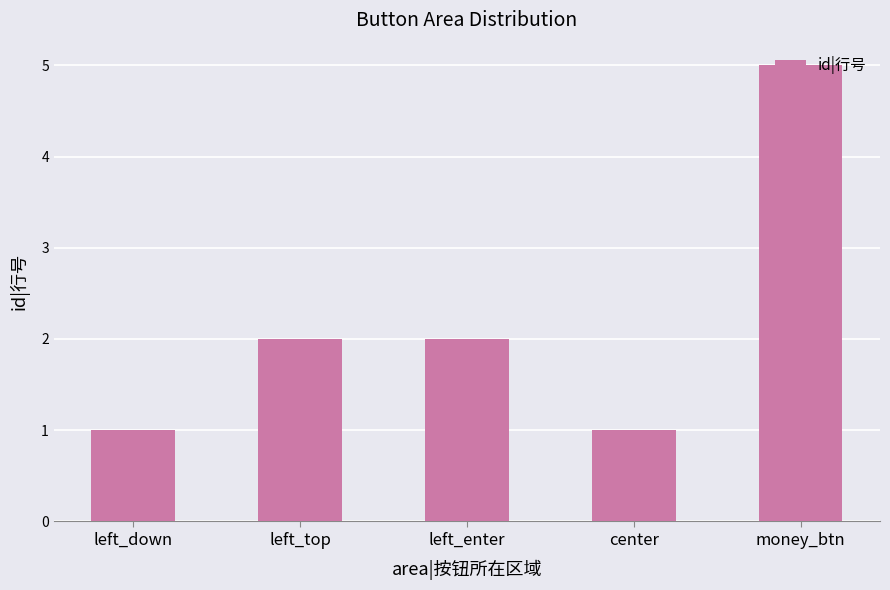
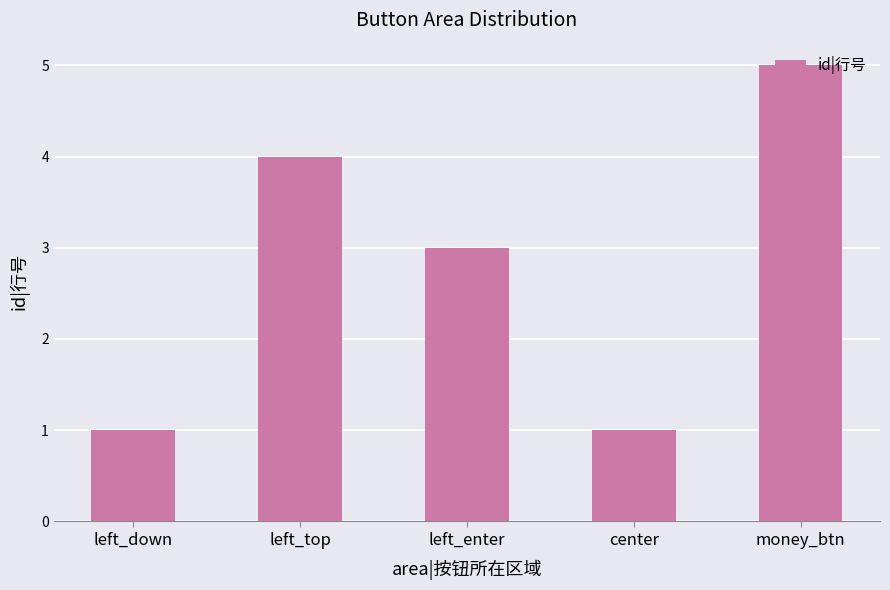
  {
    "left_down": 1,
-   "left_top": 2,
-   "left_enter": 2,
+   "left_top": 4,
+   "left_enter": 3,
    "center": 1,
    "money_btn": 5
  }
